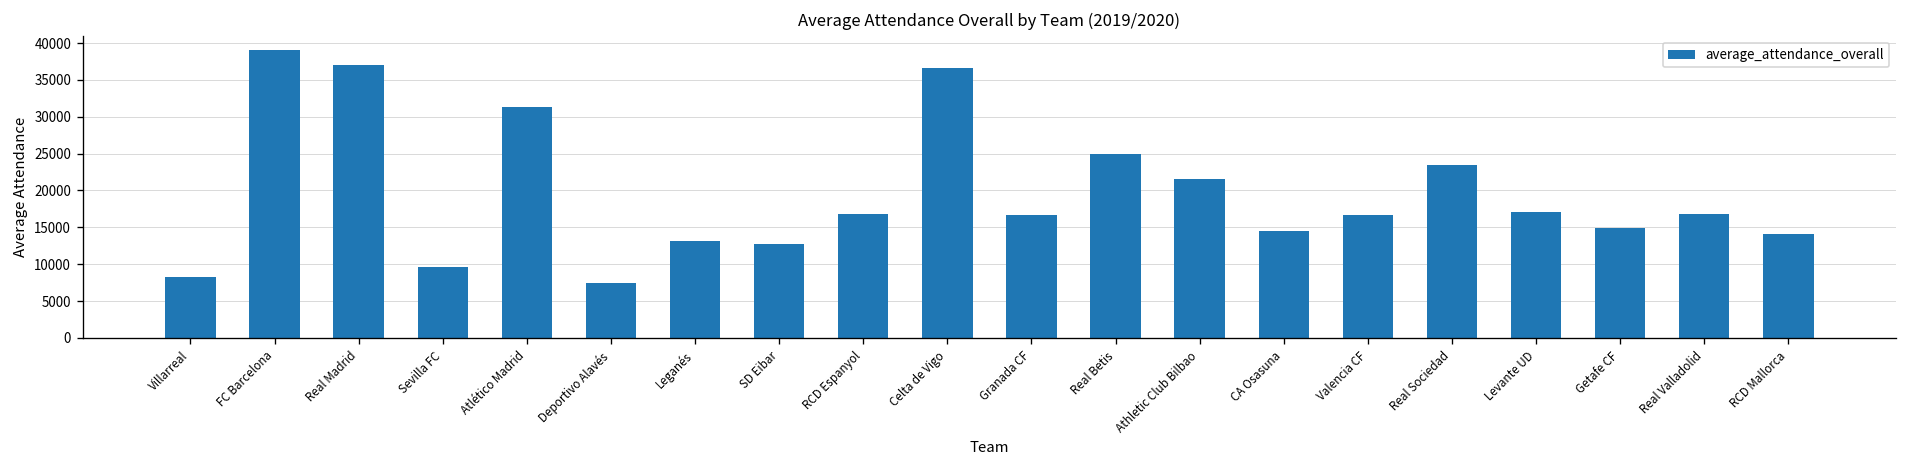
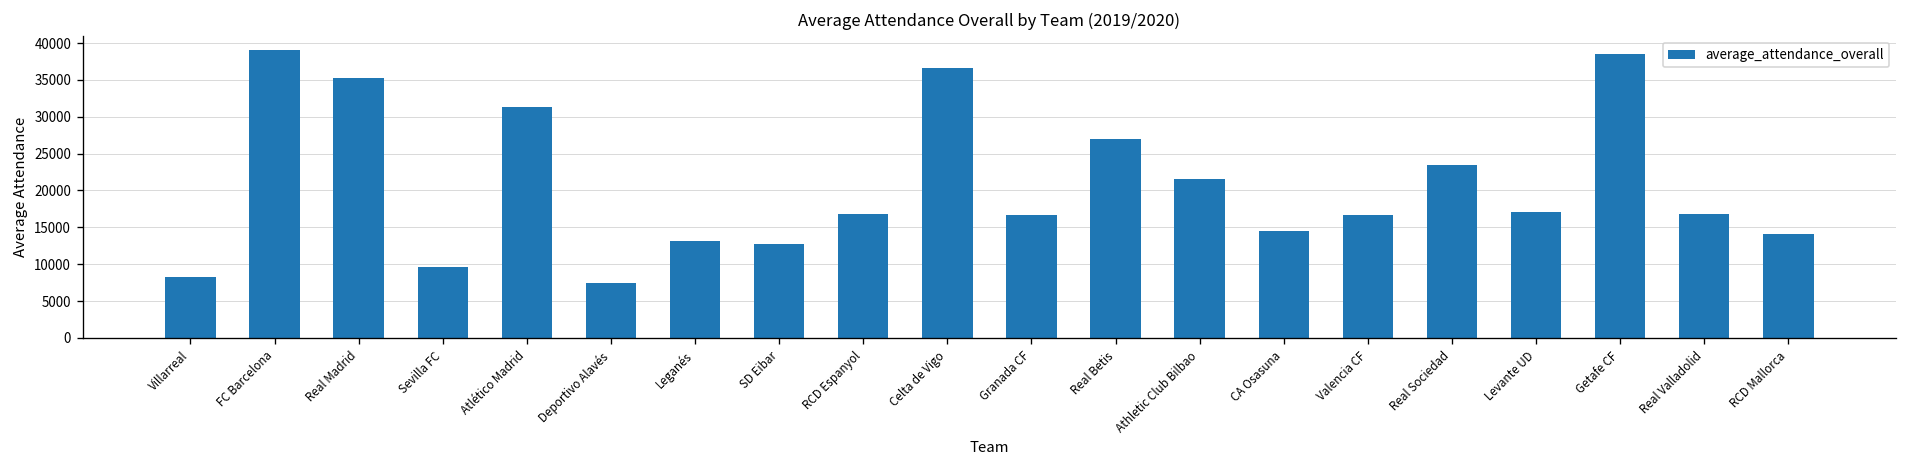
  {
    "Villarreal": 8000,
    "FC Barcelona": 39000,
-   "Real Madrid": 37000,
+   "Real Madrid": 35000,
    "Sevilla FC": 10000,
    "Atlético Madrid": 31000,
    "Deportivo Alavés": 7000,
    "Leganés": 13000,
    "SD Eibar": 13000,
    "RCD Espanyol": 17000,
    "Celta de Vigo": 37000,
    "Granada CF": 17000,
-   "Real Betis": 25000,
+   "Real Betis": 27000,
    "Athletic Club Bilbao": 22000,
    "CA Osasuna": 15000,
    "Valencia CF": 17000,
    "Real Sociedad": 23000,
    "Levante UD": 17000,
-   "Getafe CF": 15000,
+   "Getafe CF": 39000,
    "Real Valladolid": 17000,
    "RCD Mallorca": 14000
  }
